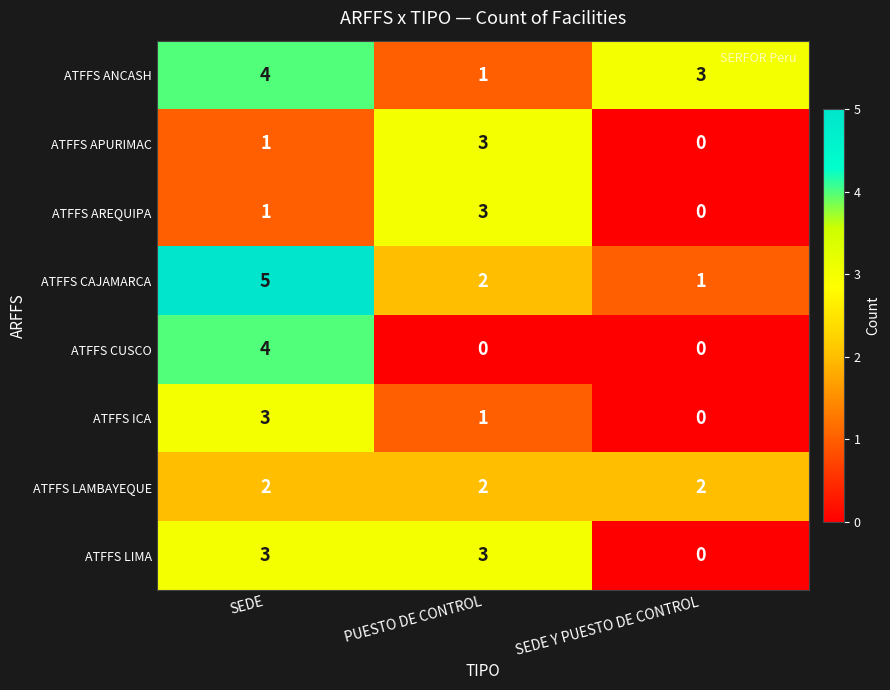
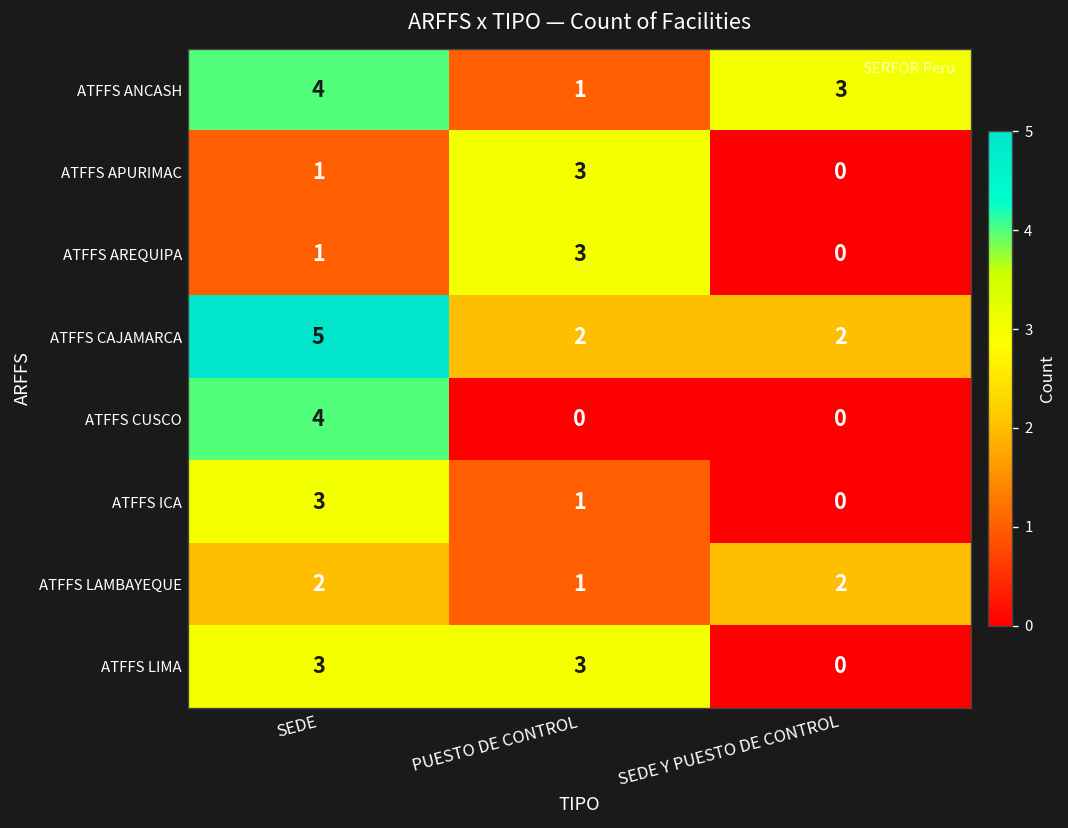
  {
    "ATFFS ANCASH": {
      "SEDE": 4,
      "PUESTO DE CONTROL": 1
    },
    "ATFFS APURIMAC": {
      "SEDE": 1,
      "PUESTO DE CONTROL": 3,
      "SEDE Y PUESTO DE CONTROL": 0
    },
    "ATFFS AREQUIPA": {
      "SEDE": 1,
      "PUESTO DE CONTROL": 3,
      "SEDE Y PUESTO DE CONTROL": 0
    },
    "ATFFS CAJAMARCA": {
      "SEDE": 5,
      "PUESTO DE CONTROL": 2,
-     "SEDE Y PUESTO DE CONTROL": 1
+     "SEDE Y PUESTO DE CONTROL": 2
    },
    "ATFFS CUSCO": {
      "SEDE": 4,
      "PUESTO DE CONTROL": 0,
      "SEDE Y PUESTO DE CONTROL": 0
    },
    "ATFFS ICA": {
      "SEDE": 3,
      "PUESTO DE CONTROL": 1,
      "SEDE Y PUESTO DE CONTROL": 0
    },
    "ATFFS LAMBAYEQUE": {
      "SEDE": 2,
-     "PUESTO DE CONTROL": 2,
+     "PUESTO DE CONTROL": 1,
      "SEDE Y PUESTO DE CONTROL": 2
    },
    "ATFFS LIMA": {
      "SEDE": 3,
      "PUESTO DE CONTROL": 3,
      "SEDE Y PUESTO DE CONTROL": 0
    }
  }
